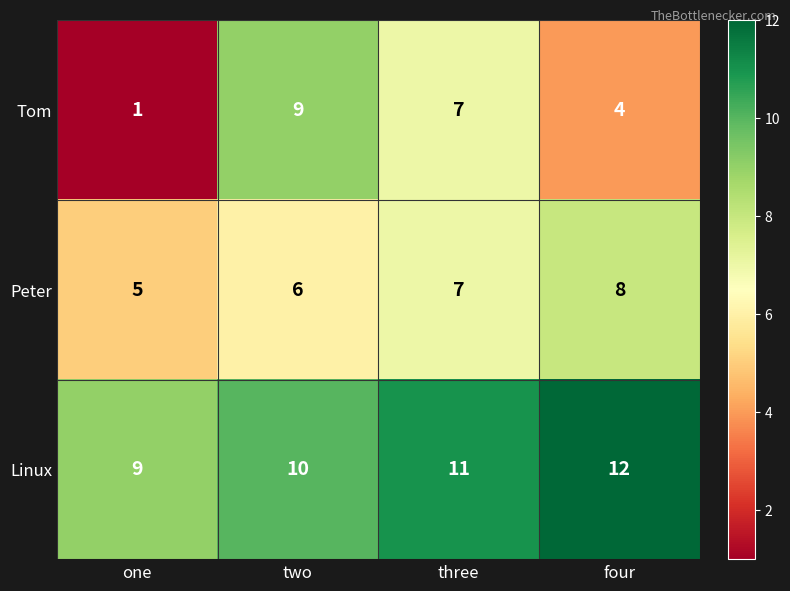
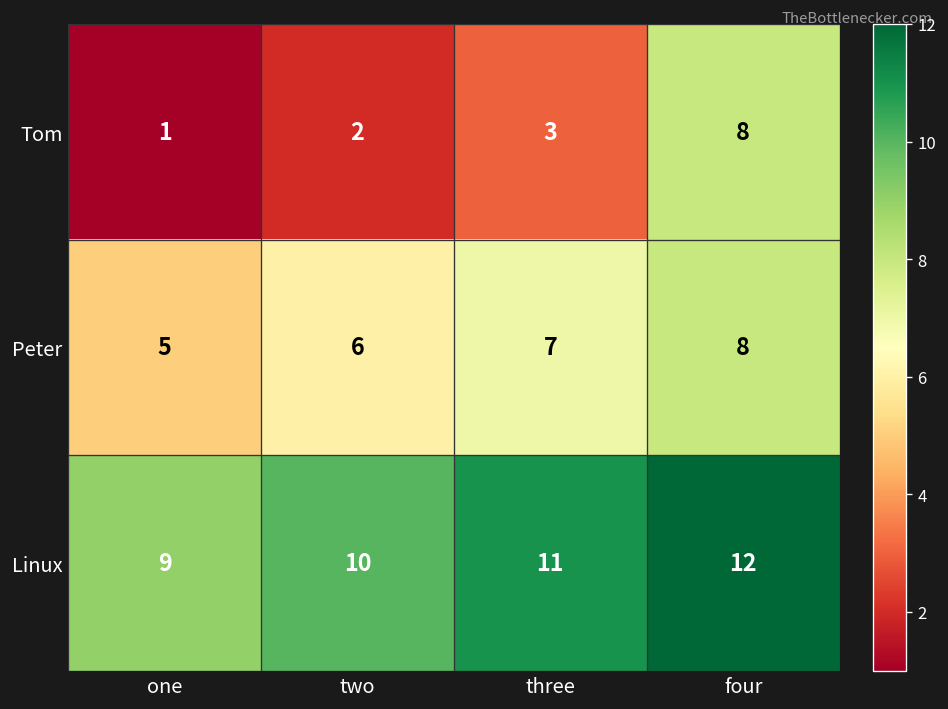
  {
    "Tom": {
      "one": 1,
-     "two": 9,
-     "three": 7,
-     "four": 4
+     "two": 2,
+     "three": 3,
+     "four": 8
    },
    "Peter": {
      "one": 5,
      "two": 6,
      "three": 7,
      "four": 8
    },
    "Linux": {
      "one": 9,
      "two": 10,
      "three": 11,
      "four": 12
    }
  }
